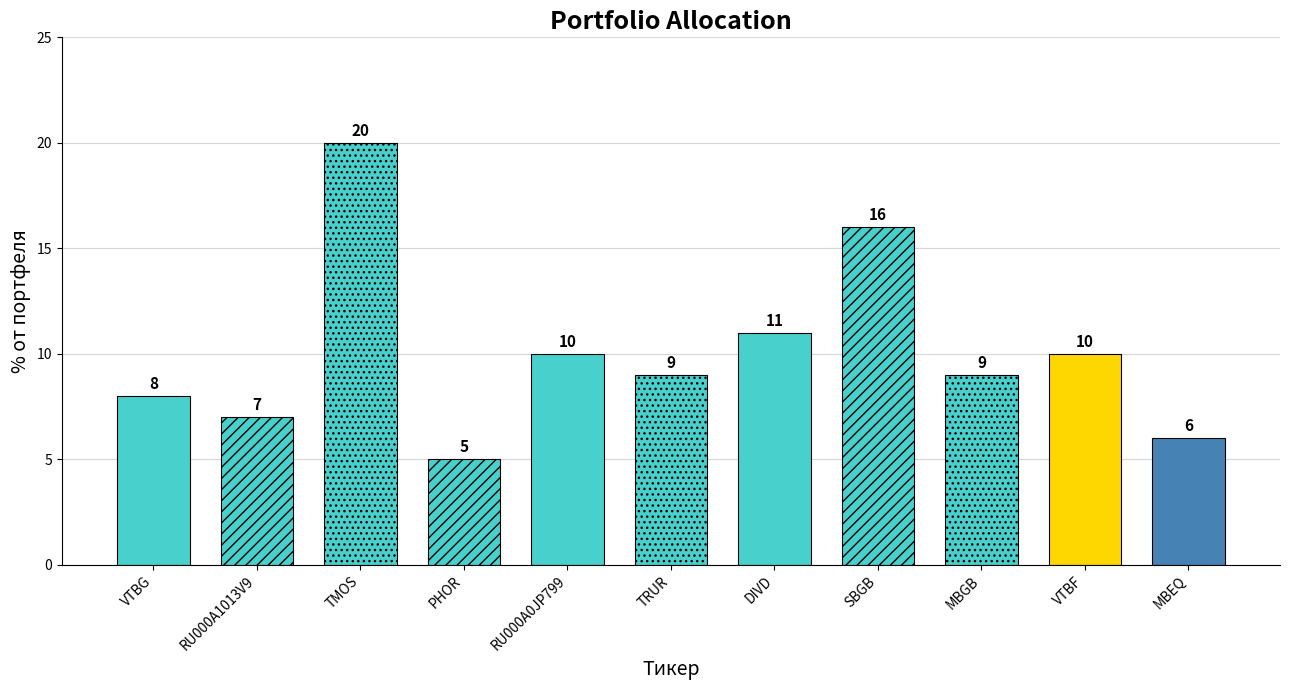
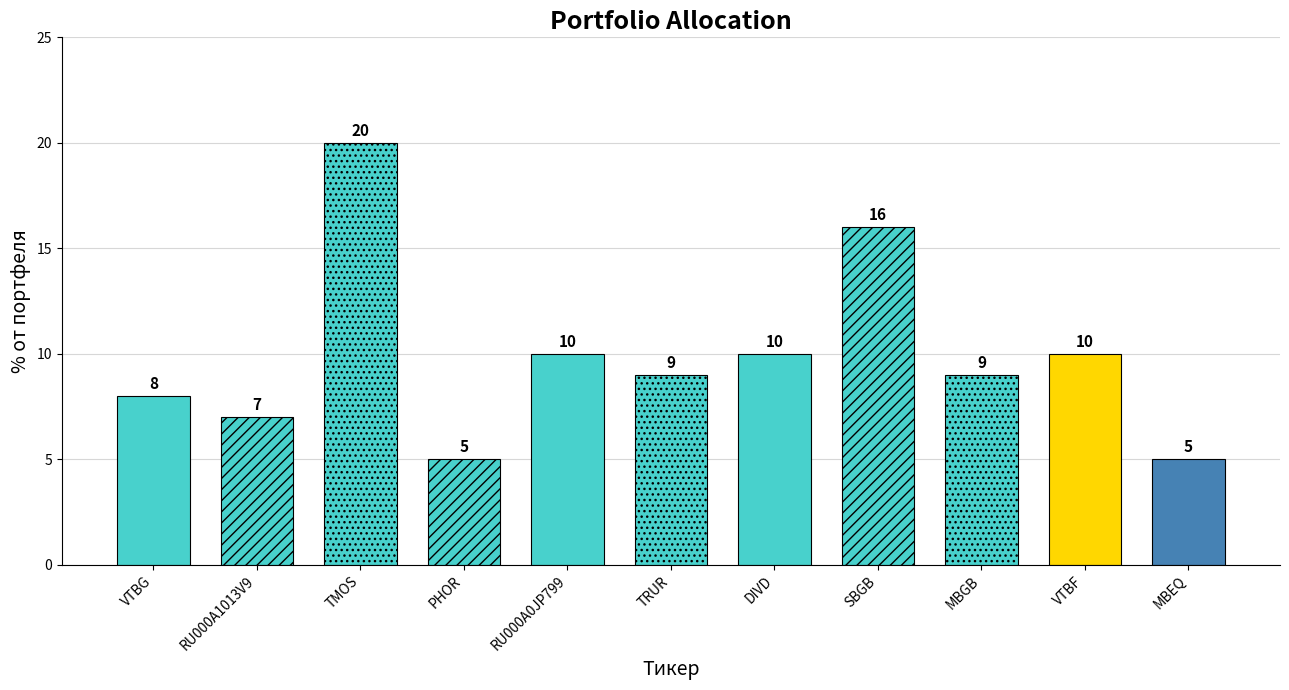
  {
    "VTBG": 8,
    "RU000A1013V9": 7,
    "TMOS": 20,
    "PHOR": 5,
    "RU000A0JP799": 10,
    "TRUR": 9,
-   "DIVD": 11,
+   "DIVD": 10,
    "SBGB": 16,
    "MBGB": 9,
    "VTBF": 10,
-   "MBEQ": 6
+   "MBEQ": 5
  }
